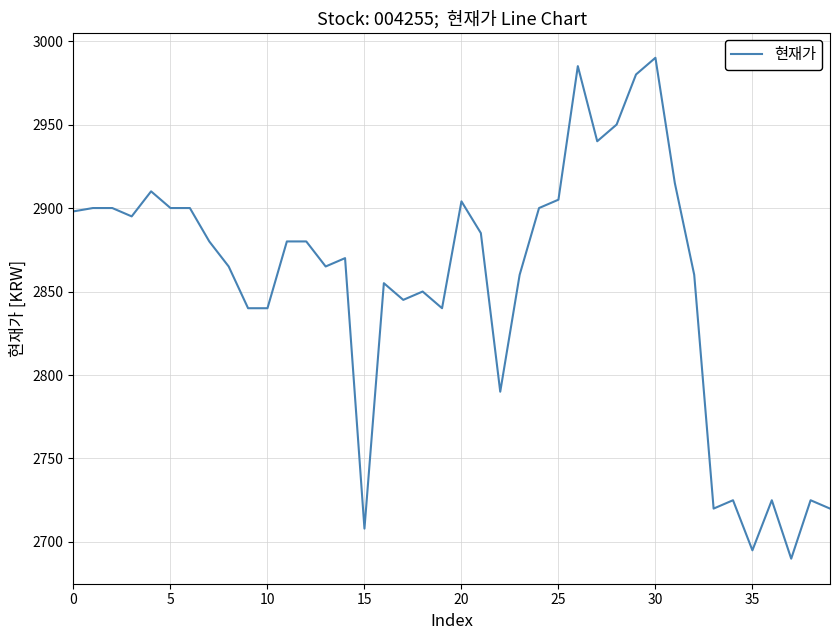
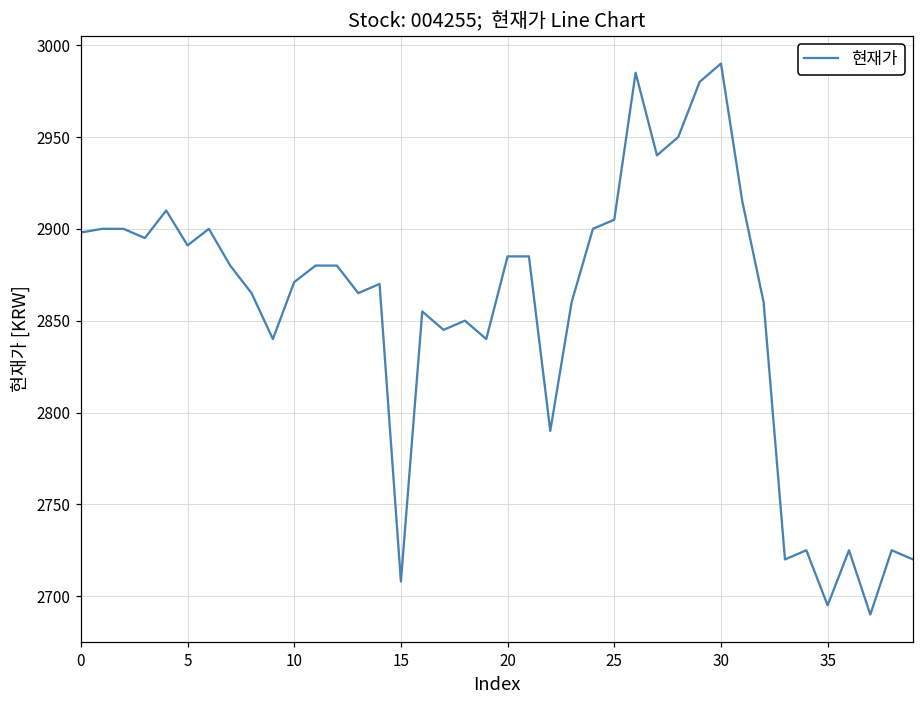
  {
    "0": 2898,
-   "5": 2900,
-   "10": 2840,
+   "5": 2891,
+   "10": 2871,
    "15": 2708,
-   "20": 2904,
+   "20": 2885,
    "25": 2905,
    "30": 2990,
    "35": 2695
  }
